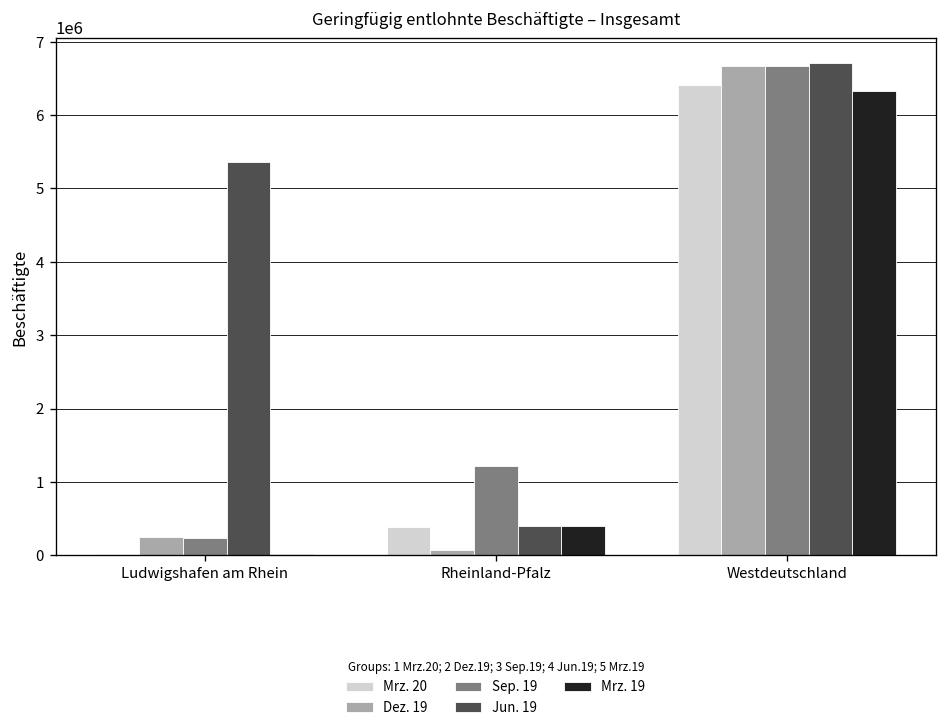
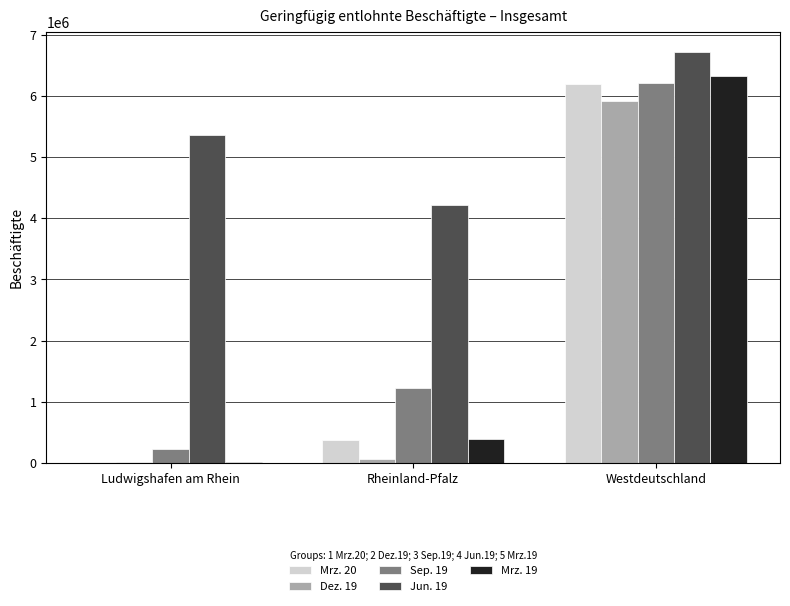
  {
    "Mrz. 20": {
      "Rheinland-Pfalz": 400000,
-     "Westdeutschland": 6400000
+     "Westdeutschland": 6200000
    },
    "Dez. 19": {
-     "Ludwigshafen am Rhein": 200000,
+     "Ludwigshafen am Rhein": 0,
      "Rheinland-Pfalz": 100000,
-     "Westdeutschland": 6700000
+     "Westdeutschland": 5900000
    },
    "Sep. 19": {
      "Ludwigshafen am Rhein": 200000,
      "Rheinland-Pfalz": 1200000,
-     "Westdeutschland": 6700000
+     "Westdeutschland": 6200000
    },
    "Jun. 19": {
      "Ludwigshafen am Rhein": 5400000,
-     "Rheinland-Pfalz": 400000,
+     "Rheinland-Pfalz": 4200000,
      "Westdeutschland": 6700000
    },
    "Mrz. 19": {
      "Rheinland-Pfalz": 400000,
      "Westdeutschland": 6300000
    }
  }
